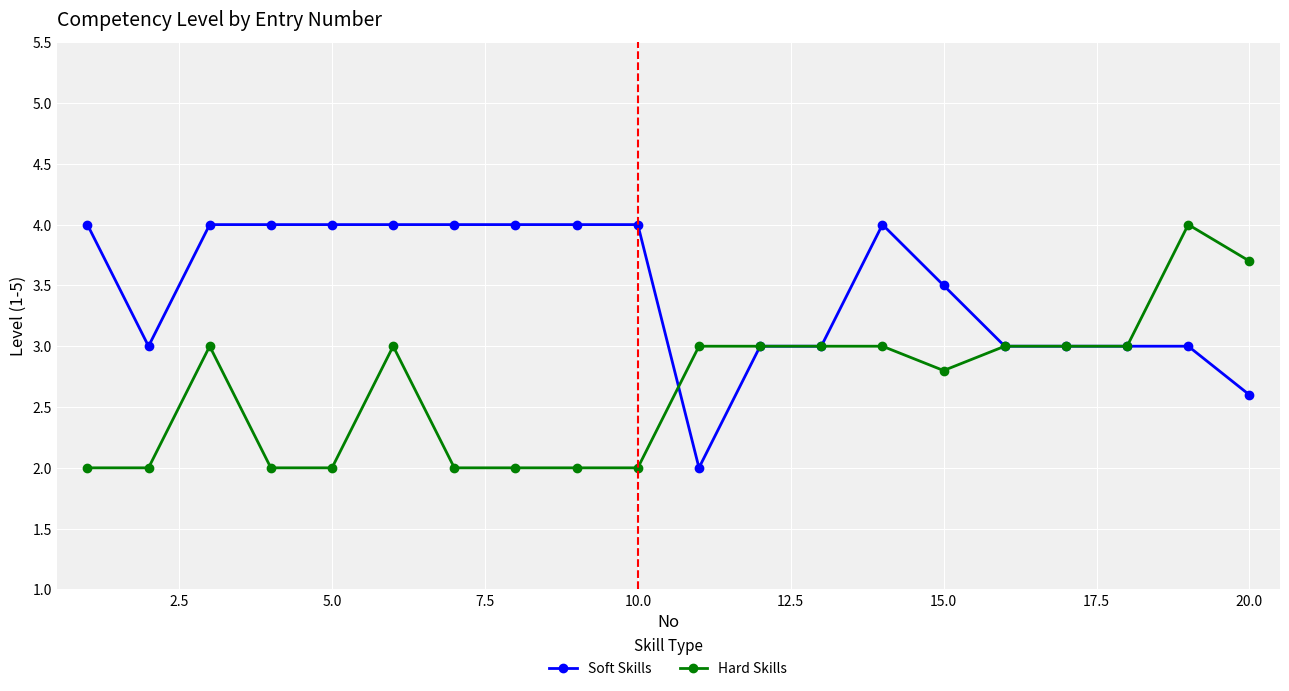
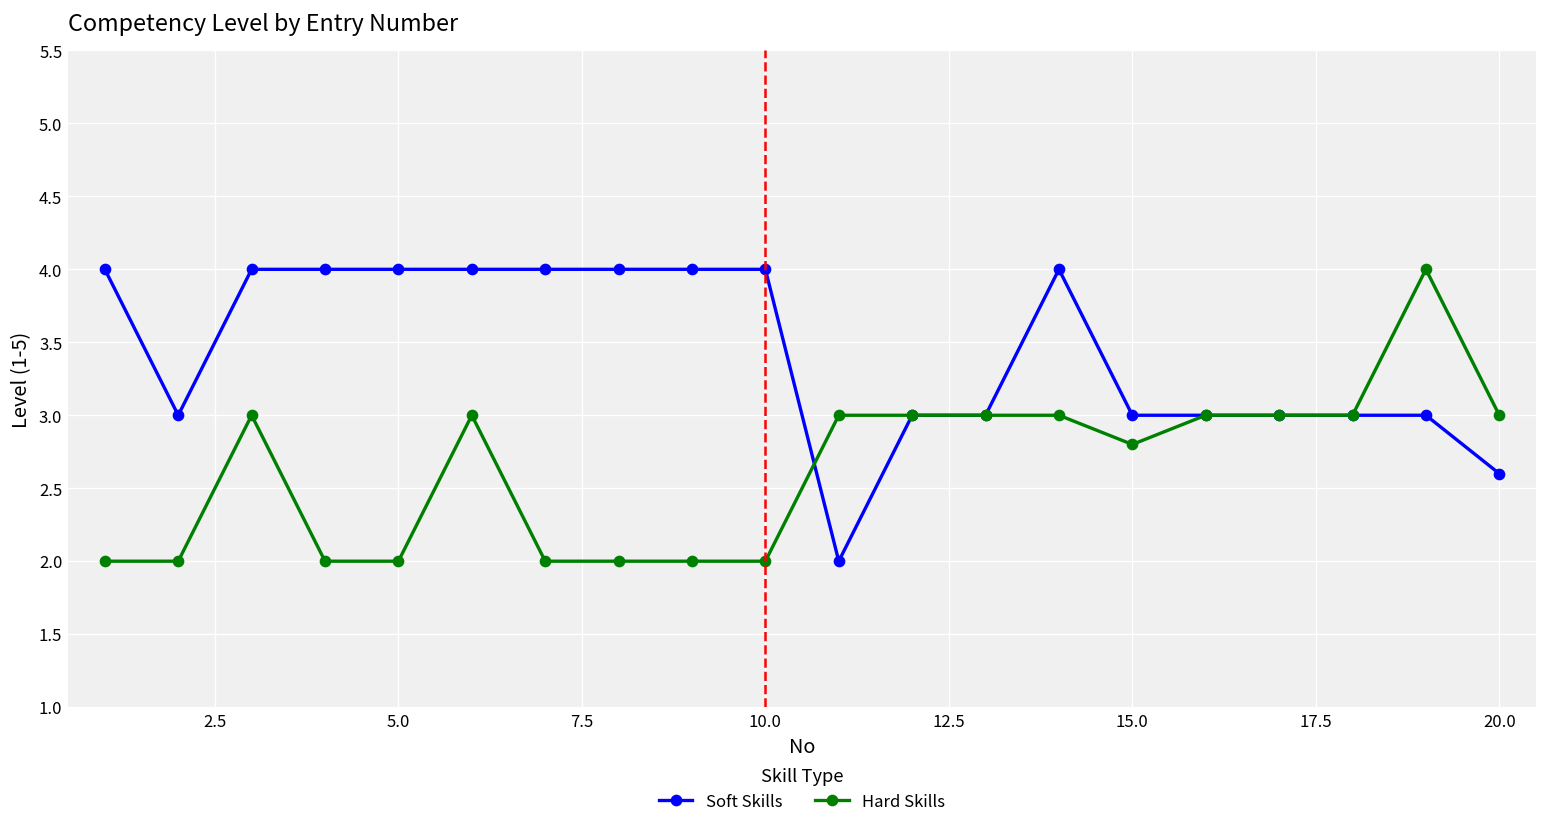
  {
    "Soft Skills": {
      "5.0": 4.0,
      "10.0": 4.0,
-     "15.0": 3.5,
+     "15.0": 3.0,
      "20.0": 2.6
    },
    "Hard Skills": {
      "5.0": 2.0,
      "10.0": 2.0,
      "15.0": 2.8,
-     "20.0": 3.7
+     "20.0": 3.0
    }
  }
